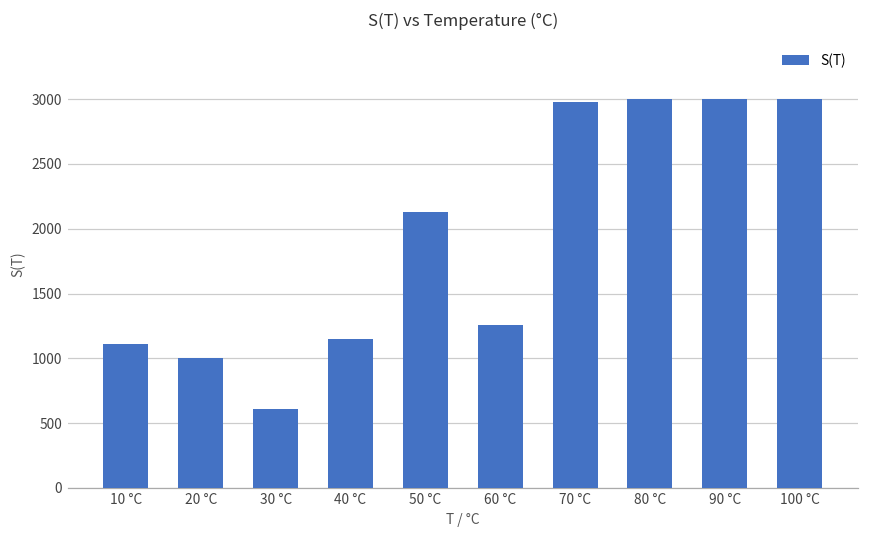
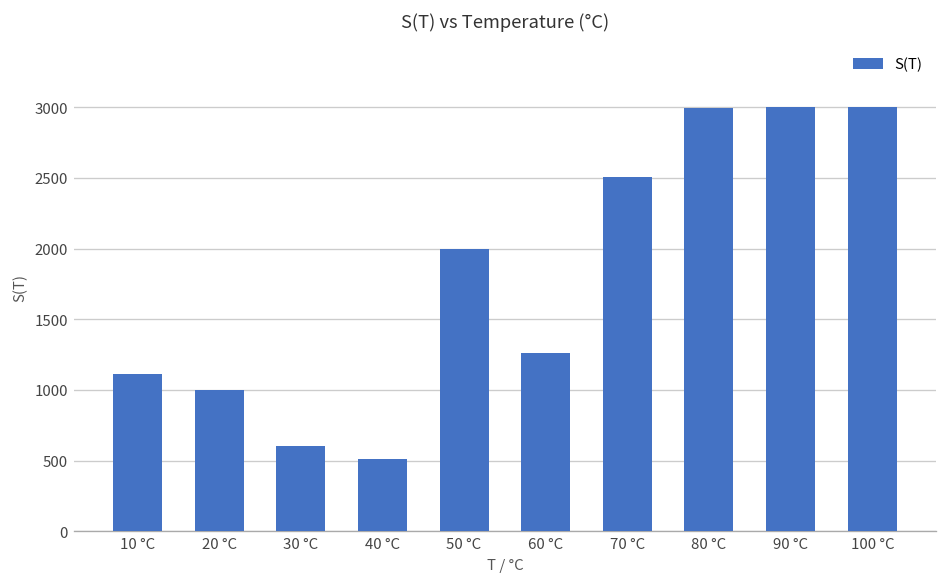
  {
    "10 °C": 1110,
    "20 °C": 1000,
    "30 °C": 610,
-   "40 °C": 1150,
-   "50 °C": 2130,
+   "40 °C": 510,
+   "50 °C": 2000,
    "60 °C": 1260,
-   "70 °C": 2980,
+   "70 °C": 2500,
    "80 °C": 3000,
    "90 °C": 3000,
    "100 °C": 3000
  }
